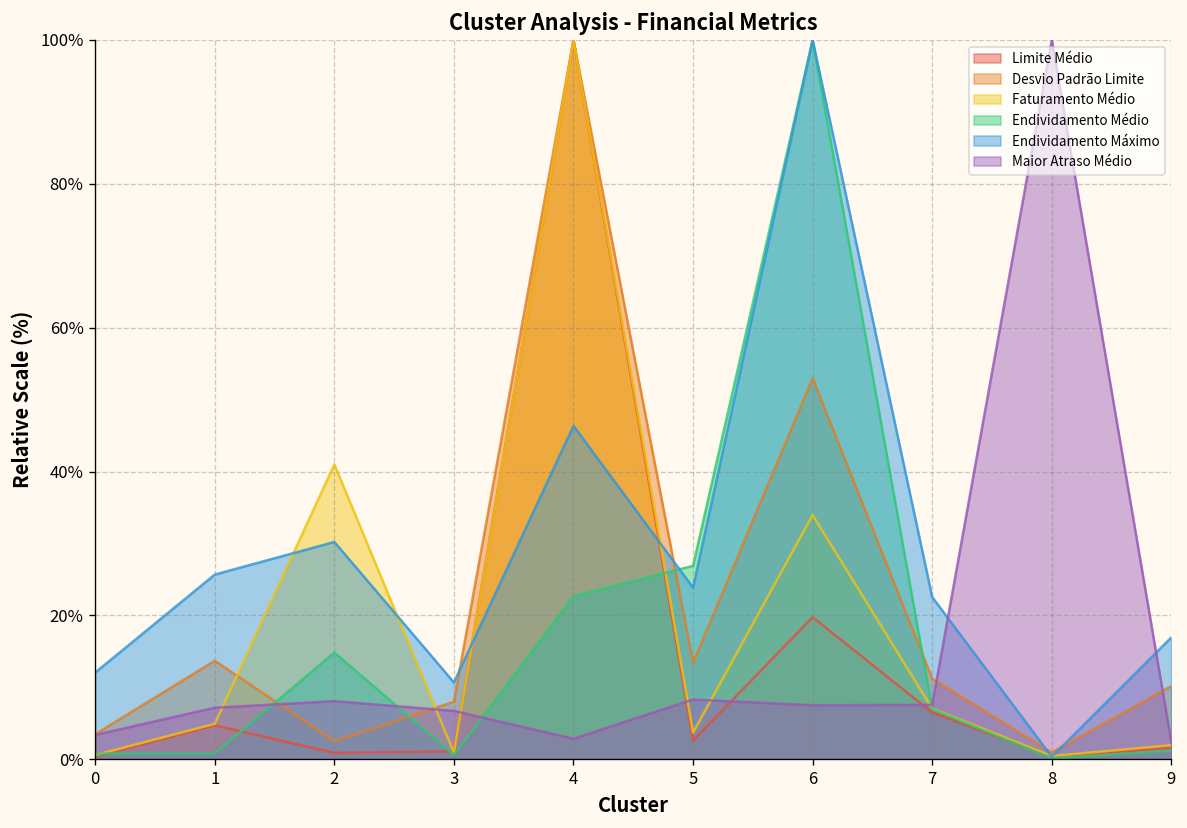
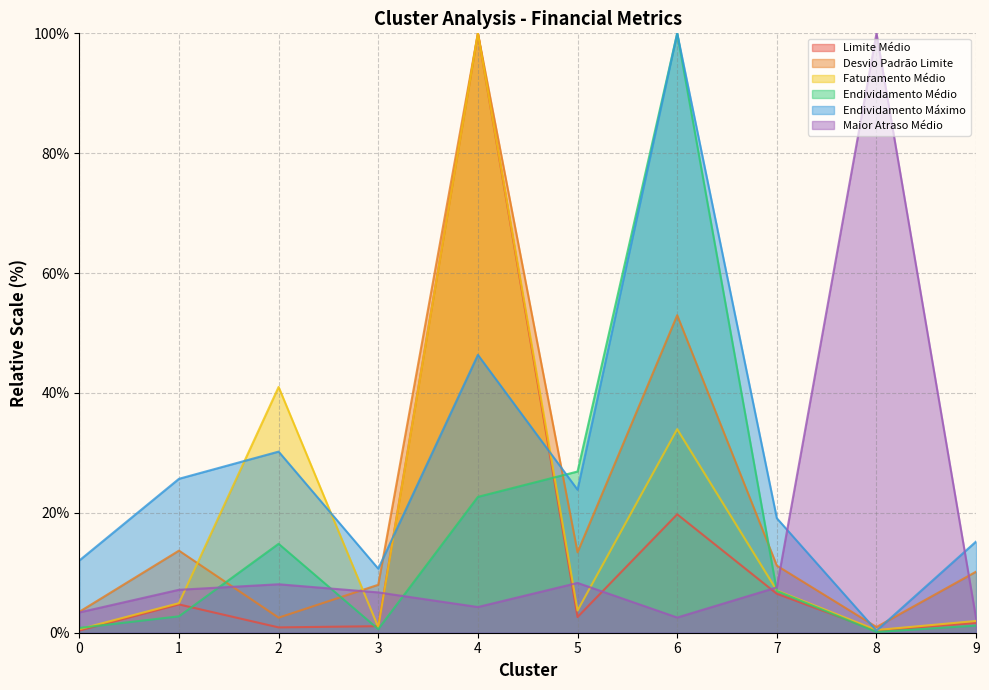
  {
    "Endividamento Médio": {
-     "1": "1%",
+     "1": "3%",
      "2": "15%",
      "4": "23%",
      "5": "27%",
      "9": "1%"
    },
    "Endividamento Máximo": {
      "0": "12%",
      "1": "26%",
      "2": "30%",
      "3": "11%",
      "4": "46%",
      "5": "24%",
-     "7": "23%",
-     "9": "17%"
+     "7": "19%",
+     "9": "15%"
    },
    "Maior Atraso Médio": {
      "1": "7%",
      "2": "8%",
      "3": "7%",
-     "4": "3%",
+     "4": "4%",
      "5": "8%",
-     "6": "8%",
+     "6": "3%",
      "7": "8%",
      "8": "100%"
    }
  }
